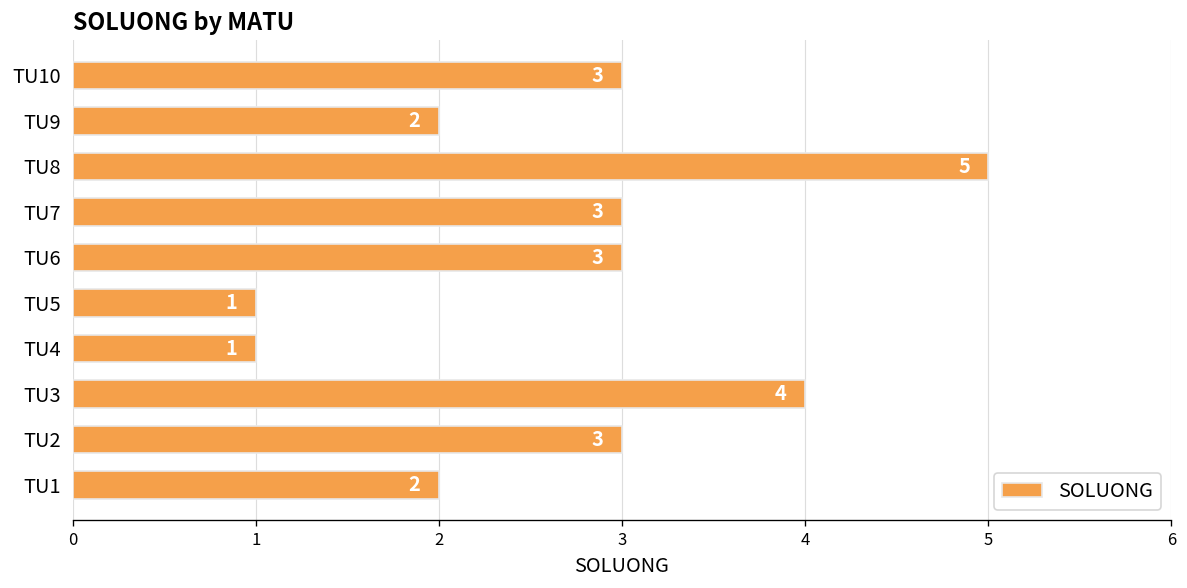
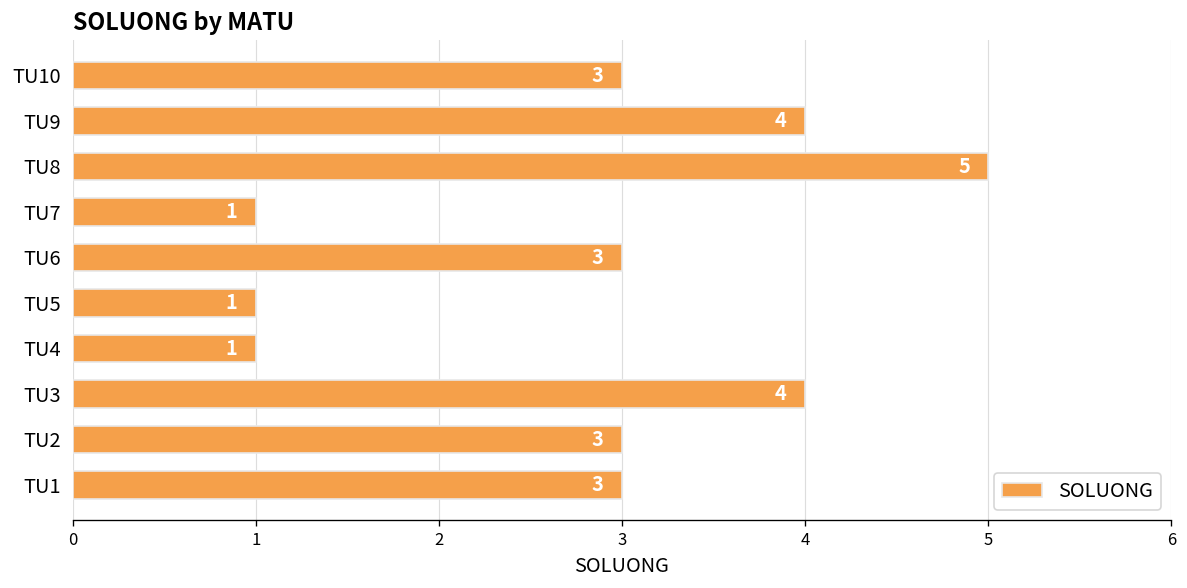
  {
    "TU10": 3,
-   "TU9": 2,
+   "TU9": 4,
    "TU8": 5,
-   "TU7": 3,
+   "TU7": 1,
    "TU6": 3,
    "TU5": 1,
    "TU4": 1,
    "TU3": 4,
    "TU2": 3,
-   "TU1": 2
+   "TU1": 3
  }
